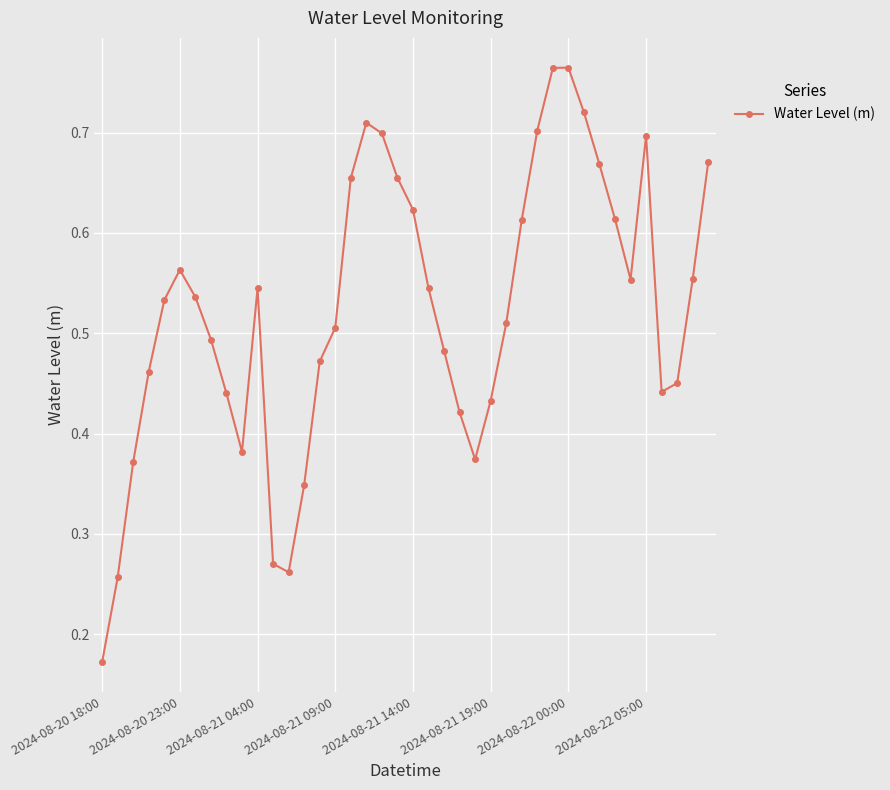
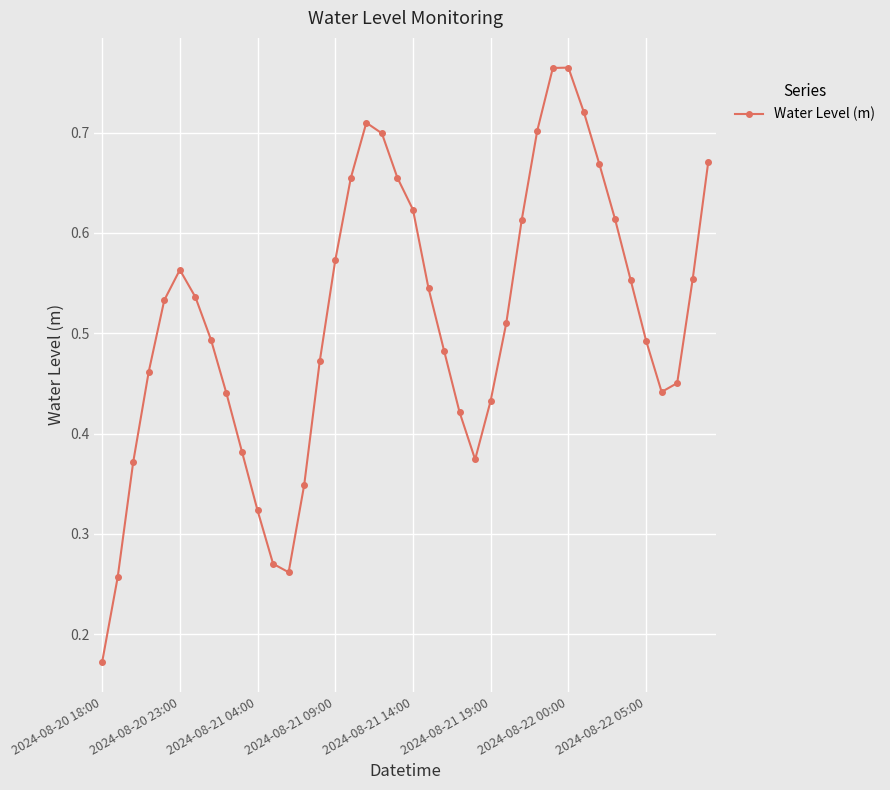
  {
    "2024-08-20 18:00": 0.172,
    "2024-08-20 23:00": 0.563,
-   "2024-08-21 04:00": 0.545,
-   "2024-08-21 09:00": 0.505,
+   "2024-08-21 04:00": 0.323,
+   "2024-08-21 09:00": 0.573,
    "2024-08-21 14:00": 0.623,
    "2024-08-21 19:00": 0.433,
    "2024-08-22 00:00": 0.765,
-   "2024-08-22 05:00": 0.697
+   "2024-08-22 05:00": 0.493
  }
